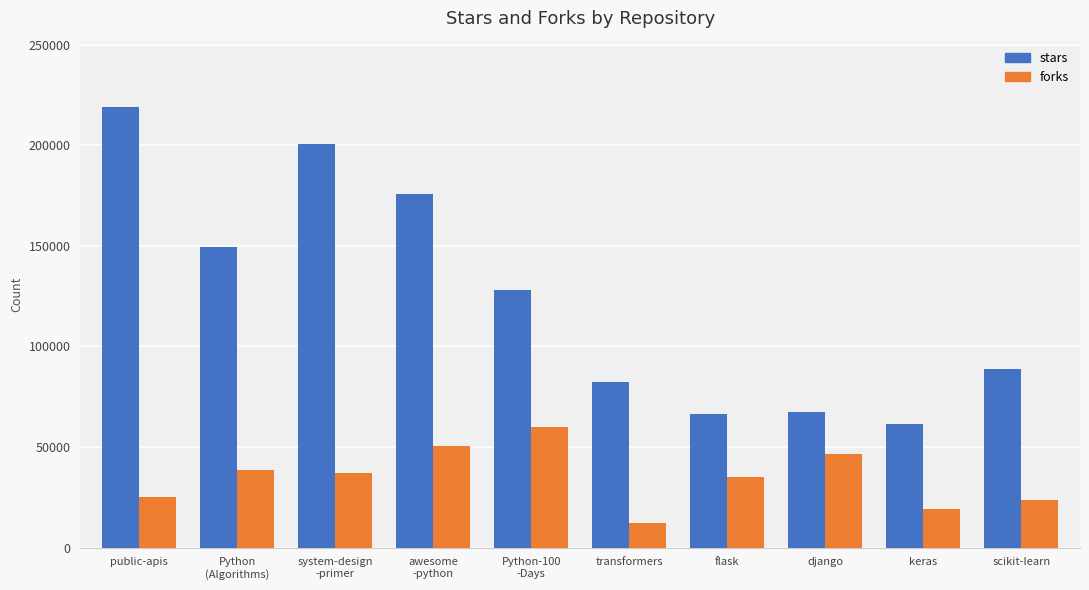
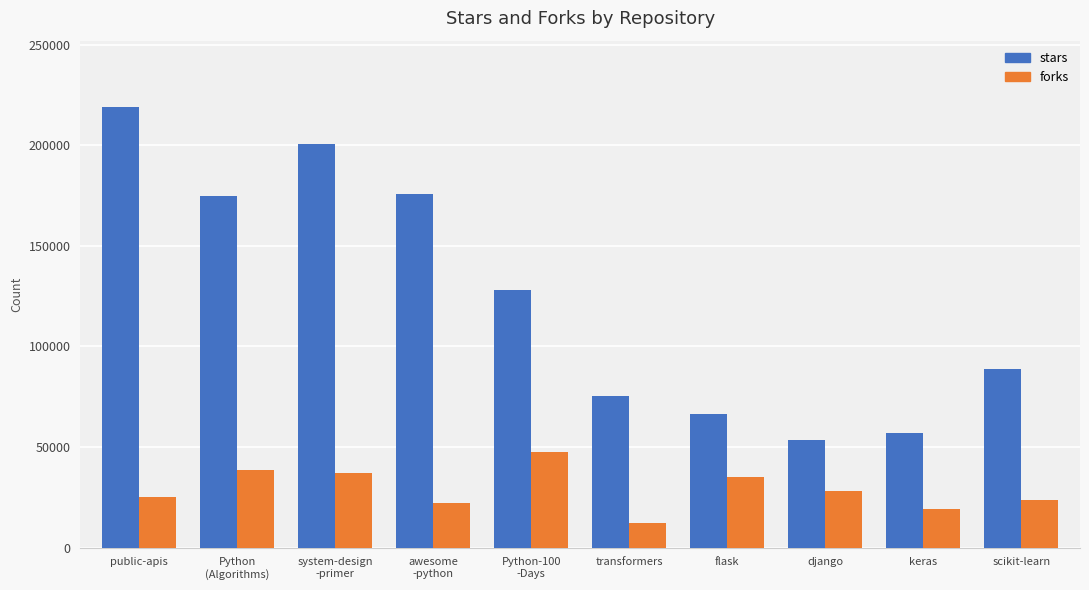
  {
    "stars": {
      "public-apis": 219000,
-     "Python (Algorithms)": 150000,
+     "Python (Algorithms)": 175000,
      "system-design -primer": 201000,
      "awesome -python": 176000,
      "Python-100 -Days": 128000,
-     "transformers": 82000,
+     "transformers": 76000,
      "flask": 67000,
-     "django": 68000,
-     "keras": 61000,
+     "django": 53000,
+     "keras": 57000,
      "scikit-learn": 89000
    },
    "forks": {
      "public-apis": 25000,
      "Python (Algorithms)": 38000,
      "system-design -primer": 37000,
-     "awesome -python": 51000,
-     "Python-100 -Days": 60000,
+     "awesome -python": 22000,
+     "Python-100 -Days": 48000,
      "transformers": 12000,
      "flask": 35000,
-     "django": 47000,
+     "django": 28000,
      "keras": 19000,
      "scikit-learn": 24000
    }
  }
